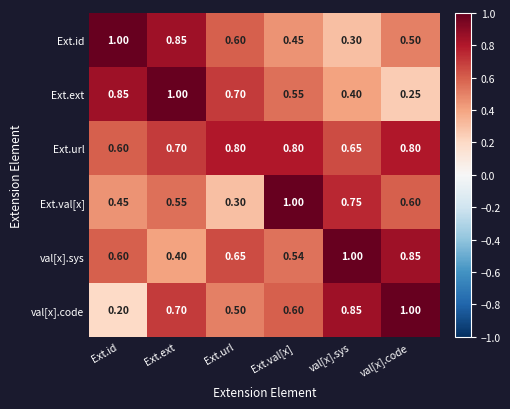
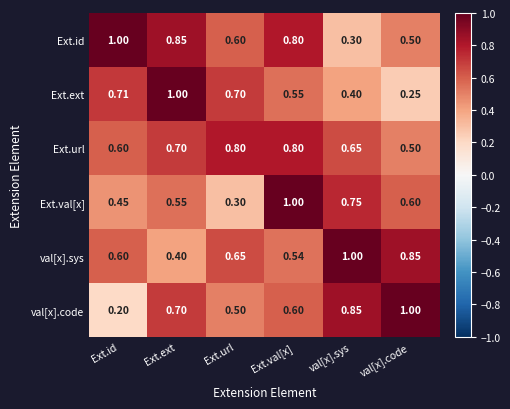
  {
    "Ext.id": {
      "Ext.id": 1.00,
      "Ext.ext": 0.85,
      "Ext.url": 0.60,
-     "Ext.val[x]": 0.45,
+     "Ext.val[x]": 0.80,
      "val[x].sys": 0.30,
      "val[x].code": 0.50
    },
    "Ext.ext": {
-     "Ext.id": 0.85,
+     "Ext.id": 0.71,
      "Ext.ext": 1.00,
      "Ext.url": 0.70,
      "Ext.val[x]": 0.55,
      "val[x].sys": 0.40,
      "val[x].code": 0.25
    },
    "Ext.url": {
      "Ext.id": 0.60,
      "Ext.ext": 0.70,
      "Ext.url": 0.80,
      "Ext.val[x]": 0.80,
      "val[x].sys": 0.65,
-     "val[x].code": 0.80
+     "val[x].code": 0.50
    },
    "Ext.val[x]": {
      "Ext.id": 0.45,
      "Ext.ext": 0.55,
      "Ext.url": 0.30,
      "Ext.val[x]": 1.00,
      "val[x].sys": 0.75,
      "val[x].code": 0.60
    },
    "val[x].sys": {
      "Ext.id": 0.60,
      "Ext.ext": 0.40,
      "Ext.url": 0.65,
      "Ext.val[x]": 0.54,
      "val[x].sys": 1.00,
      "val[x].code": 0.85
    },
    "val[x].code": {
      "Ext.id": 0.20,
      "Ext.ext": 0.70,
      "Ext.url": 0.50,
      "Ext.val[x]": 0.60,
      "val[x].sys": 0.85,
      "val[x].code": 1.00
    }
  }
